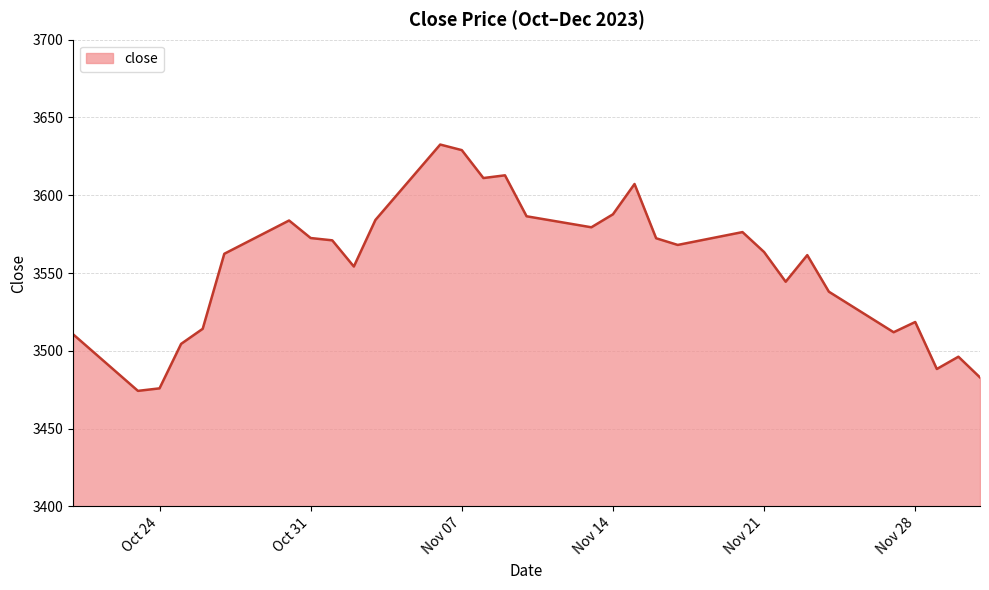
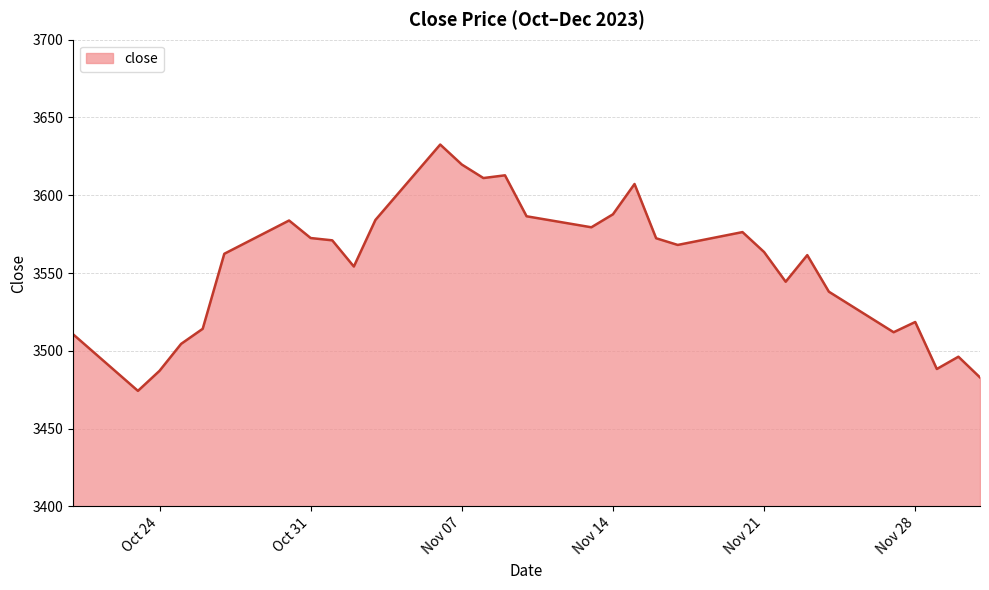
  {
-   "Oct 24": 3476,
+   "Oct 24": 3487,
    "Oct 31": 3573,
-   "Nov 07": 3629,
+   "Nov 07": 3620,
    "Nov 14": 3588,
    "Nov 21": 3564,
    "Nov 28": 3519
  }
